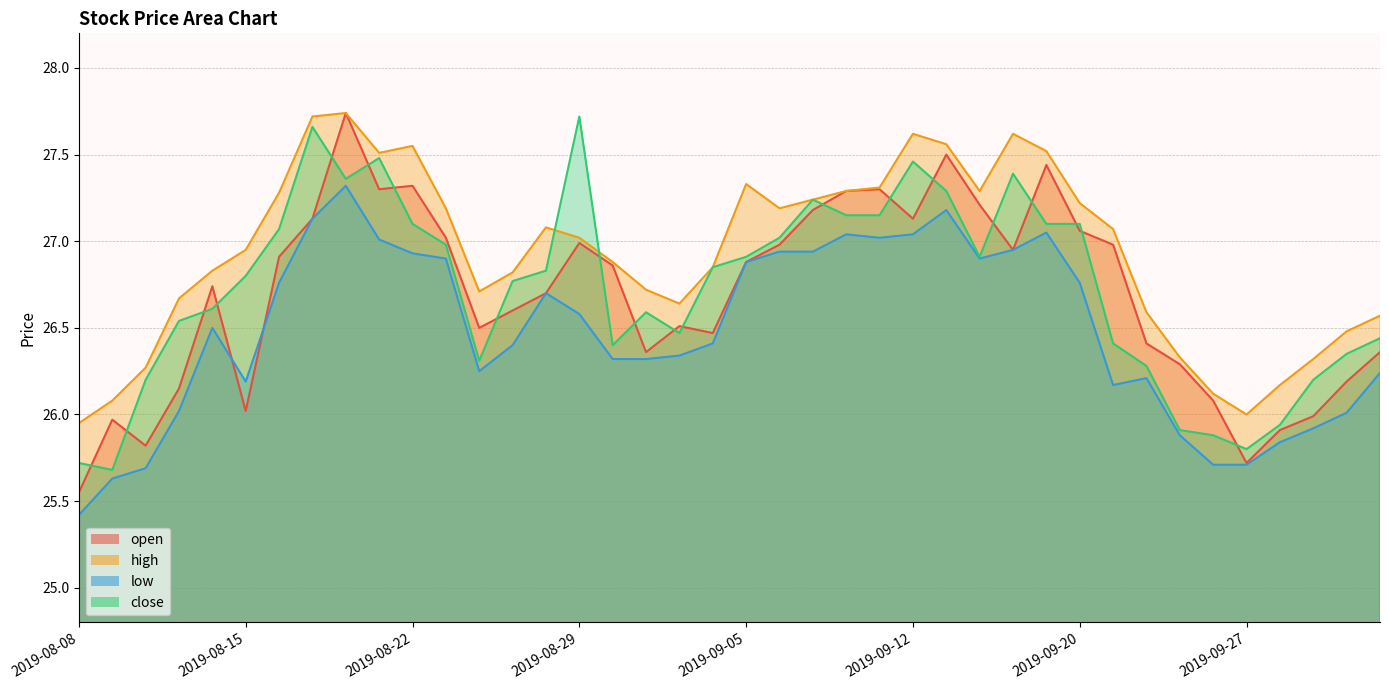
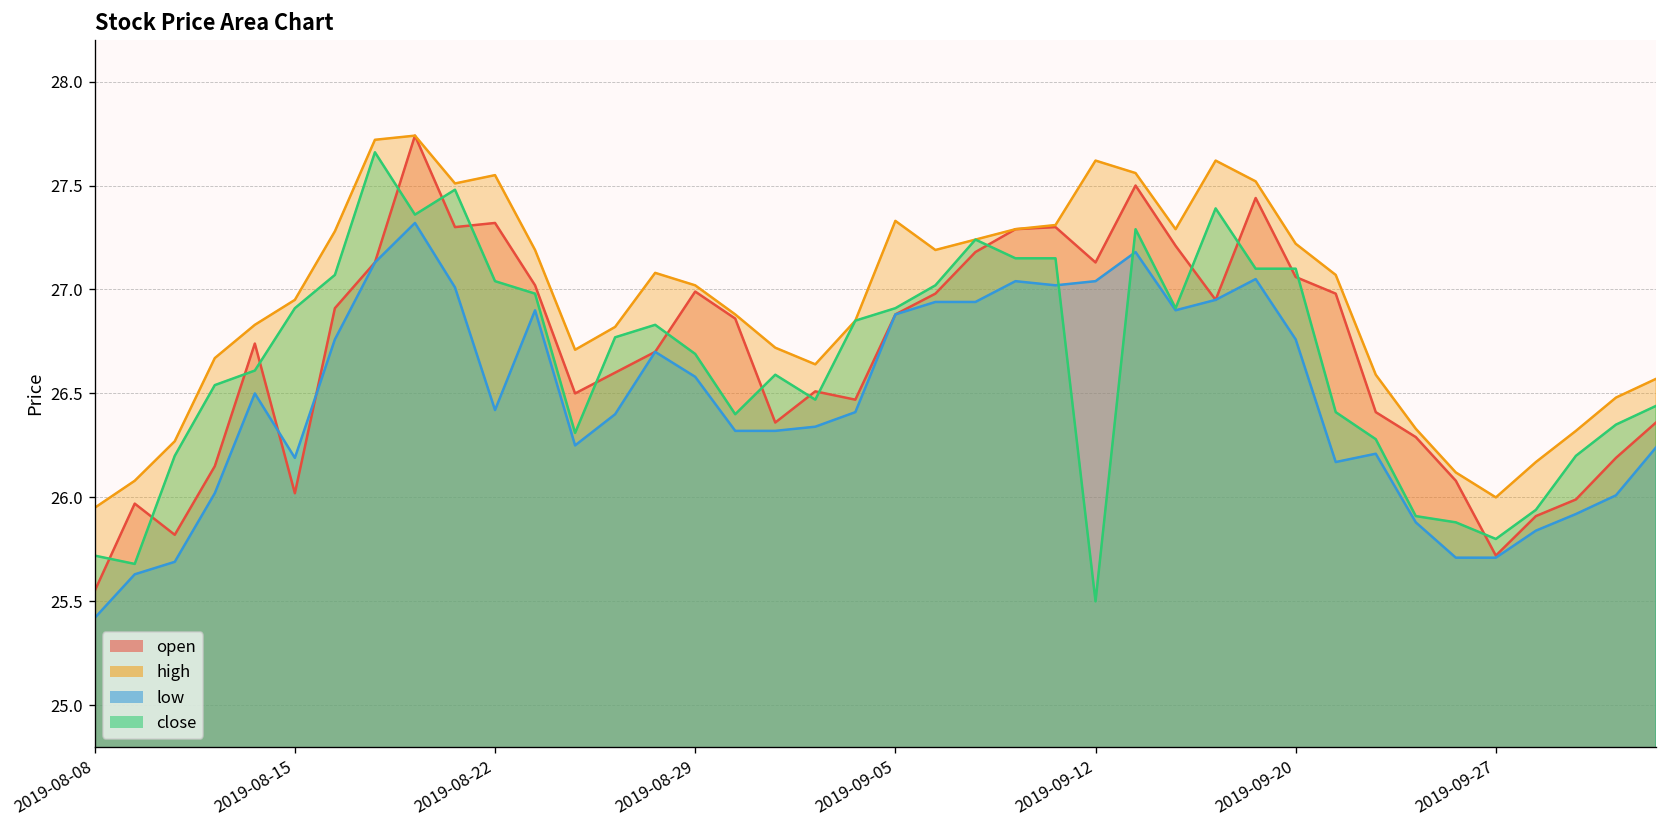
  {
    "low": {
      "2019-08-08": 25.42,
      "2019-08-15": 26.19,
-     "2019-08-22": 26.93,
+     "2019-08-22": 26.42,
      "2019-08-29": 26.58,
      "2019-09-12": 27.04,
      "2019-09-20": 26.76
    },
    "close": {
      "2019-08-08": 25.72,
-     "2019-08-15": 26.80,
-     "2019-08-22": 27.10,
-     "2019-08-29": 27.72,
+     "2019-08-15": 26.91,
+     "2019-08-22": 27.04,
+     "2019-08-29": 26.69,
      "2019-09-05": 26.91,
-     "2019-09-12": 27.46,
+     "2019-09-12": 25.50,
      "2019-09-20": 27.10,
      "2019-09-27": 25.80
    }
  }
